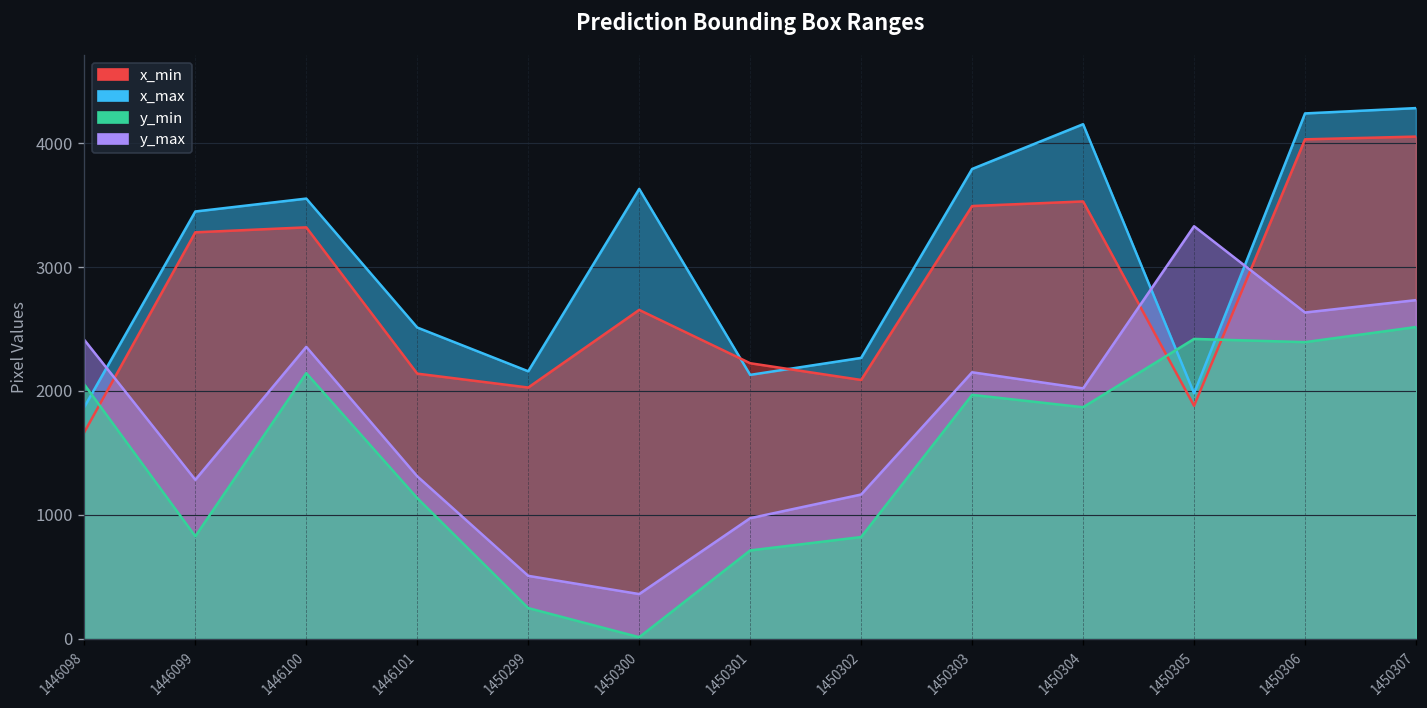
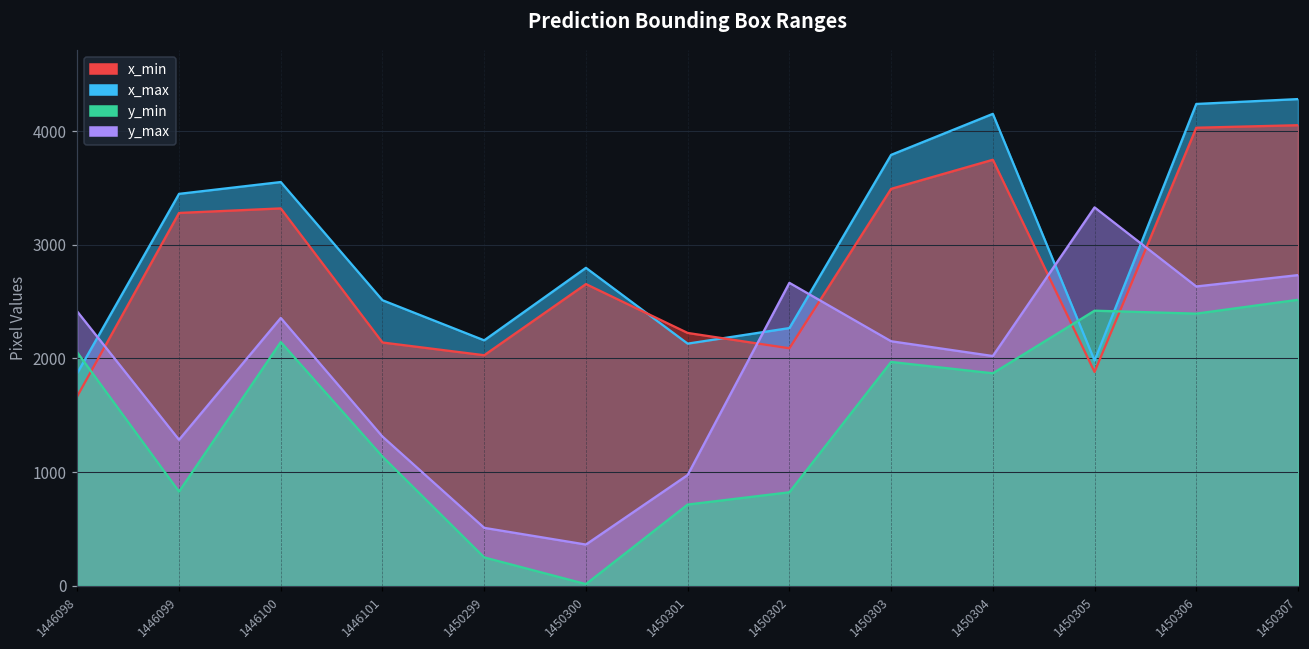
  {
    "x_max": {
      "1446098": 1870,
      "1446099": 3450,
      "1446100": 3550,
      "1446101": 2510,
      "1450299": 2160,
-     "1450300": 3630,
+     "1450300": 2800,
      "1450301": 2130,
      "1450302": 2270,
      "1450303": 3790,
      "1450304": 4150,
      "1450305": 1980,
      "1450306": 4240,
      "1450307": 4280
    },
    "x_min": {
      "1446098": 1670,
      "1446099": 3280,
      "1446100": 3320,
      "1446101": 2140,
      "1450299": 2030,
      "1450300": 2650,
      "1450301": 2220,
      "1450302": 2090,
      "1450303": 3490,
-     "1450304": 3530,
+     "1450304": 3750,
      "1450305": 1880,
      "1450306": 4030,
      "1450307": 4050
    },
    "y_max": {
      "1446098": 2410,
      "1446099": 1280,
      "1446100": 2360,
      "1446101": 1310,
      "1450299": 510,
      "1450300": 360,
      "1450301": 970,
-     "1450302": 1170,
+     "1450302": 2670,
      "1450303": 2150,
      "1450304": 2020,
      "1450305": 3330,
      "1450306": 2630,
      "1450307": 2730
    },
    "y_min": {
      "1446098": 2050,
      "1446099": 830,
      "1446100": 2140,
      "1446101": 1140,
      "1450299": 250,
      "1450300": 10,
      "1450301": 710,
      "1450302": 820,
      "1450303": 1970,
      "1450304": 1870,
      "1450305": 2420,
      "1450306": 2390,
      "1450307": 2520
    }
  }
